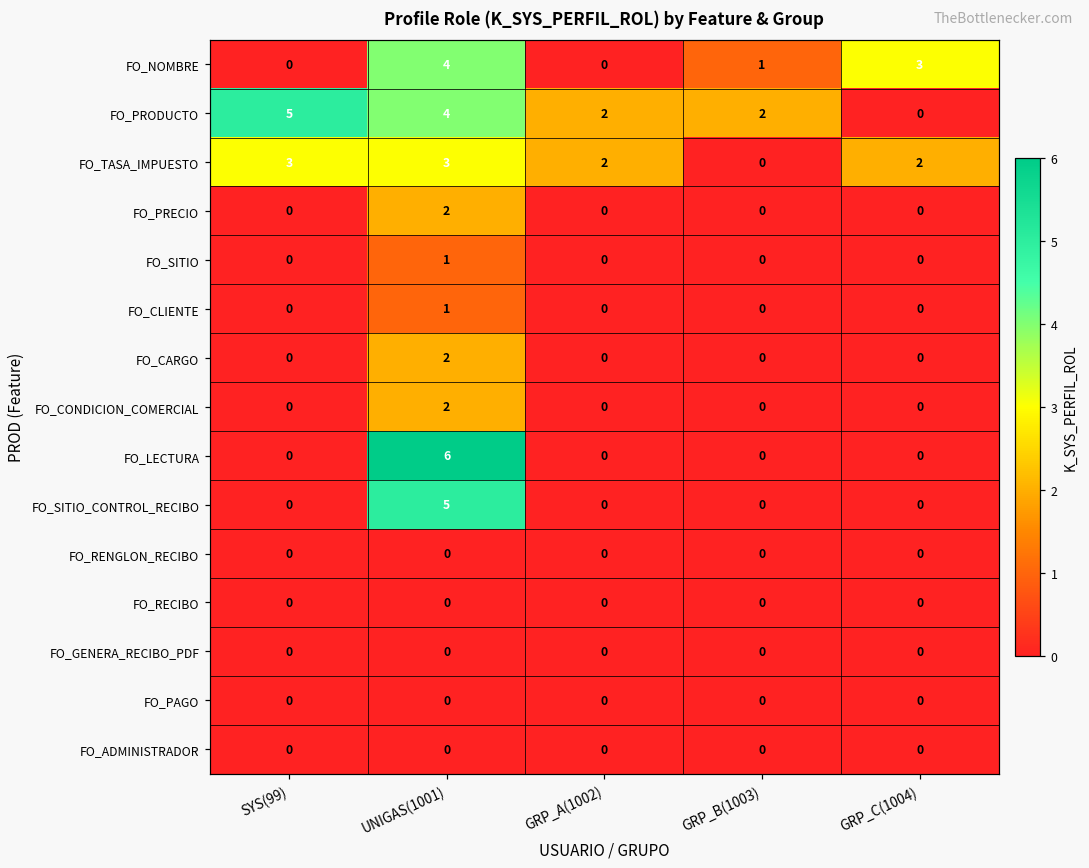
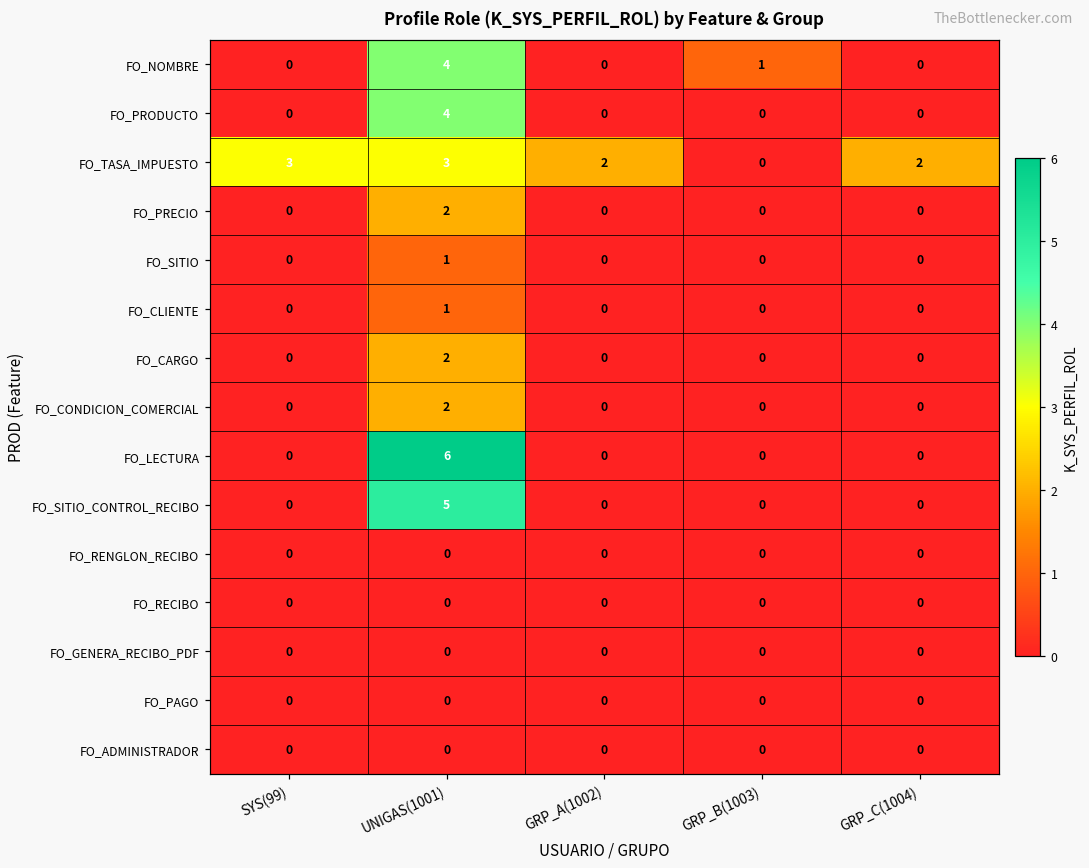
  {
    "FO_NOMBRE": {
      "SYS(99)": 0,
      "UNIGAS(1001)": 4,
      "GRP_A(1002)": 0,
      "GRP_B(1003)": 1,
-     "GRP_C(1004)": 3
+     "GRP_C(1004)": 0
    },
    "FO_PRODUCTO": {
-     "SYS(99)": 5,
+     "SYS(99)": 0,
      "UNIGAS(1001)": 4,
-     "GRP_A(1002)": 2,
-     "GRP_B(1003)": 2,
+     "GRP_A(1002)": 0,
+     "GRP_B(1003)": 0,
      "GRP_C(1004)": 0
    },
    "FO_TASA_IMPUESTO": {
      "SYS(99)": 3,
      "UNIGAS(1001)": 3,
      "GRP_A(1002)": 2,
      "GRP_B(1003)": 0,
      "GRP_C(1004)": 2
    },
    "FO_PRECIO": {
      "SYS(99)": 0,
      "UNIGAS(1001)": 2,
      "GRP_A(1002)": 0,
      "GRP_B(1003)": 0,
      "GRP_C(1004)": 0
    },
    "FO_SITIO": {
      "SYS(99)": 0,
      "UNIGAS(1001)": 1,
      "GRP_A(1002)": 0,
      "GRP_B(1003)": 0,
      "GRP_C(1004)": 0
    },
    "FO_CLIENTE": {
      "SYS(99)": 0,
      "UNIGAS(1001)": 1,
      "GRP_A(1002)": 0,
      "GRP_B(1003)": 0,
      "GRP_C(1004)": 0
    },
    "FO_CARGO": {
      "SYS(99)": 0,
      "UNIGAS(1001)": 2,
      "GRP_A(1002)": 0,
      "GRP_B(1003)": 0,
      "GRP_C(1004)": 0
    },
    "FO_CONDICION_COMERCIAL": {
      "SYS(99)": 0,
      "UNIGAS(1001)": 2,
      "GRP_A(1002)": 0,
      "GRP_B(1003)": 0,
      "GRP_C(1004)": 0
    },
    "FO_LECTURA": {
      "SYS(99)": 0,
      "UNIGAS(1001)": 6,
      "GRP_A(1002)": 0,
      "GRP_B(1003)": 0,
      "GRP_C(1004)": 0
    },
    "FO_SITIO_CONTROL_RECIBO": {
      "SYS(99)": 0,
      "UNIGAS(1001)": 5,
      "GRP_A(1002)": 0,
      "GRP_B(1003)": 0,
      "GRP_C(1004)": 0
    },
    "FO_RENGLON_RECIBO": {
      "SYS(99)": 0,
      "UNIGAS(1001)": 0,
      "GRP_A(1002)": 0,
      "GRP_B(1003)": 0,
      "GRP_C(1004)": 0
    },
    "FO_RECIBO": {
      "SYS(99)": 0,
      "UNIGAS(1001)": 0,
      "GRP_A(1002)": 0,
      "GRP_B(1003)": 0,
      "GRP_C(1004)": 0
    },
    "FO_GENERA_RECIBO_PDF": {
      "SYS(99)": 0,
      "UNIGAS(1001)": 0,
      "GRP_A(1002)": 0,
      "GRP_B(1003)": 0,
      "GRP_C(1004)": 0
    },
    "FO_PAGO": {
      "SYS(99)": 0,
      "UNIGAS(1001)": 0,
      "GRP_A(1002)": 0,
      "GRP_B(1003)": 0,
      "GRP_C(1004)": 0
    },
    "FO_ADMINISTRADOR": {
      "SYS(99)": 0,
      "UNIGAS(1001)": 0,
      "GRP_A(1002)": 0,
      "GRP_B(1003)": 0,
      "GRP_C(1004)": 0
    }
  }
